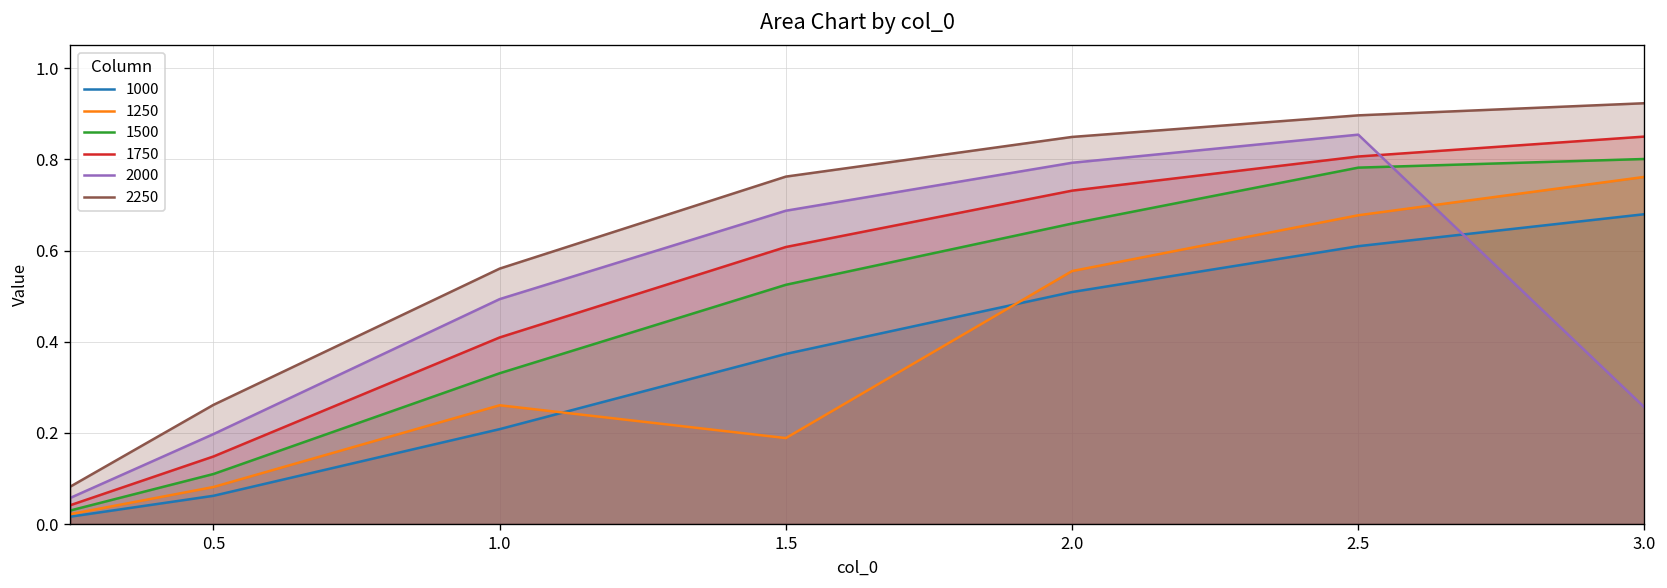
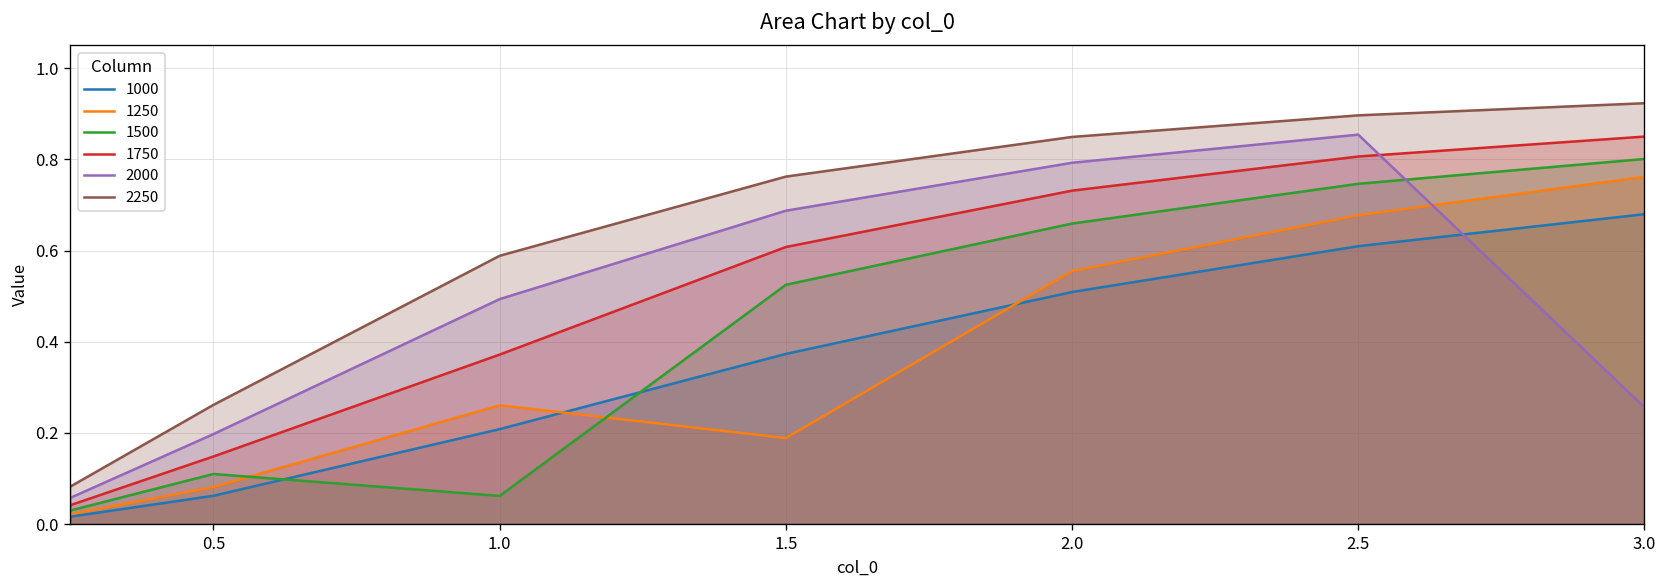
  {
    "1000": {
      "0.5": 0.06,
      "1.0": 0.21,
      "1.5": 0.37,
      "2.0": 0.51,
      "2.5": 0.61,
      "3.0": 0.68
    },
    "1250": {
      "0.5": 0.08,
      "1.0": 0.26,
      "1.5": 0.19,
      "2.0": 0.56,
      "2.5": 0.68,
      "3.0": 0.76
    },
    "1500": {
      "0.5": 0.11,
-     "1.0": 0.33,
+     "1.0": 0.06,
      "1.5": 0.52,
      "2.0": 0.66,
-     "2.5": 0.78,
+     "2.5": 0.75,
      "3.0": 0.80
    },
    "1750": {
      "0.5": 0.15,
-     "1.0": 0.41,
+     "1.0": 0.37,
      "1.5": 0.61,
      "2.0": 0.73,
      "2.5": 0.81,
      "3.0": 0.85
    },
    "2000": {
      "0.5": 0.20,
      "1.0": 0.49,
      "1.5": 0.69,
      "2.0": 0.79,
      "2.5": 0.85,
      "3.0": 0.26
    },
    "2250": {
      "0.5": 0.26,
-     "1.0": 0.56,
+     "1.0": 0.59,
      "1.5": 0.76,
      "2.0": 0.85,
      "2.5": 0.90,
      "3.0": 0.92
    }
  }
